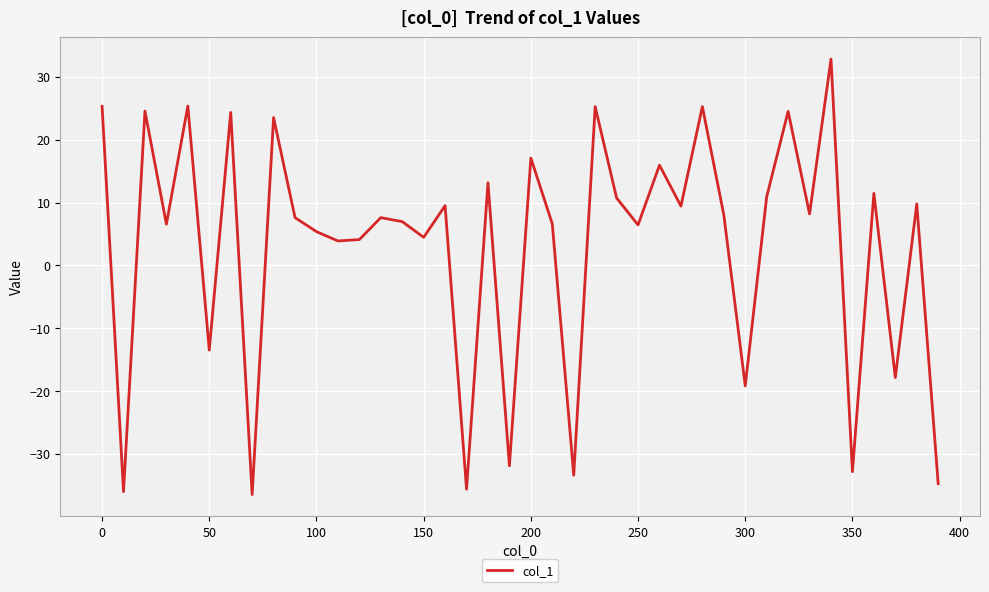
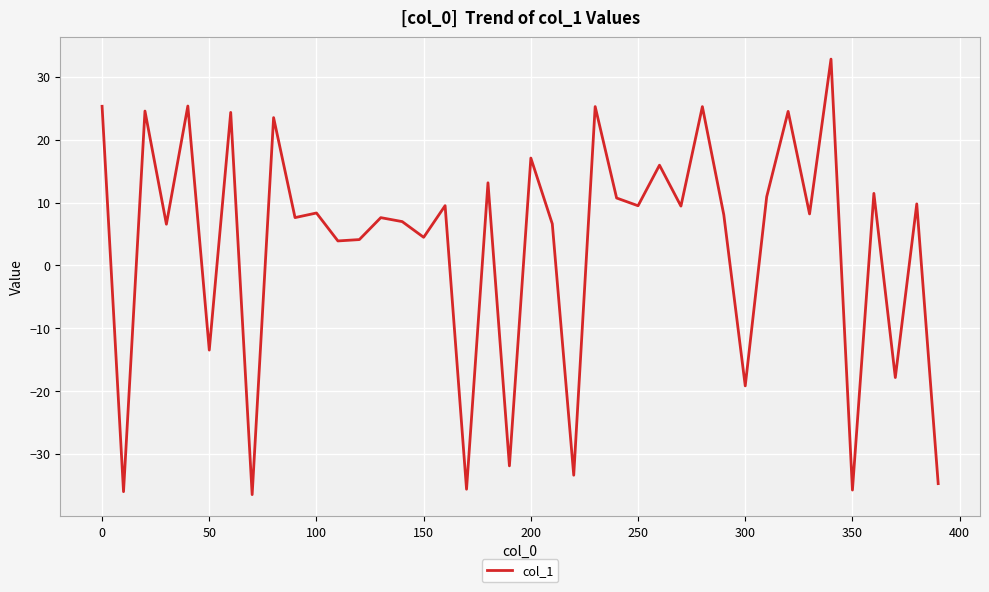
  {
    "0": 25,
    "50": -13,
-   "100": 5,
+   "100": 8,
    "150": 4,
    "200": 17,
-   "250": 6,
+   "250": 9,
    "300": -19,
-   "350": -33
+   "350": -36
  }
